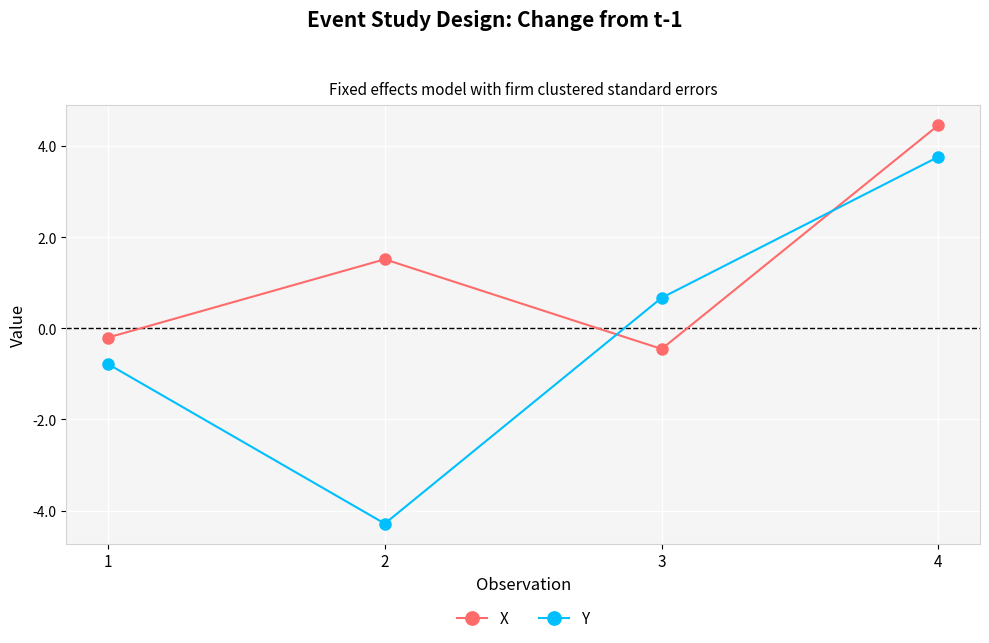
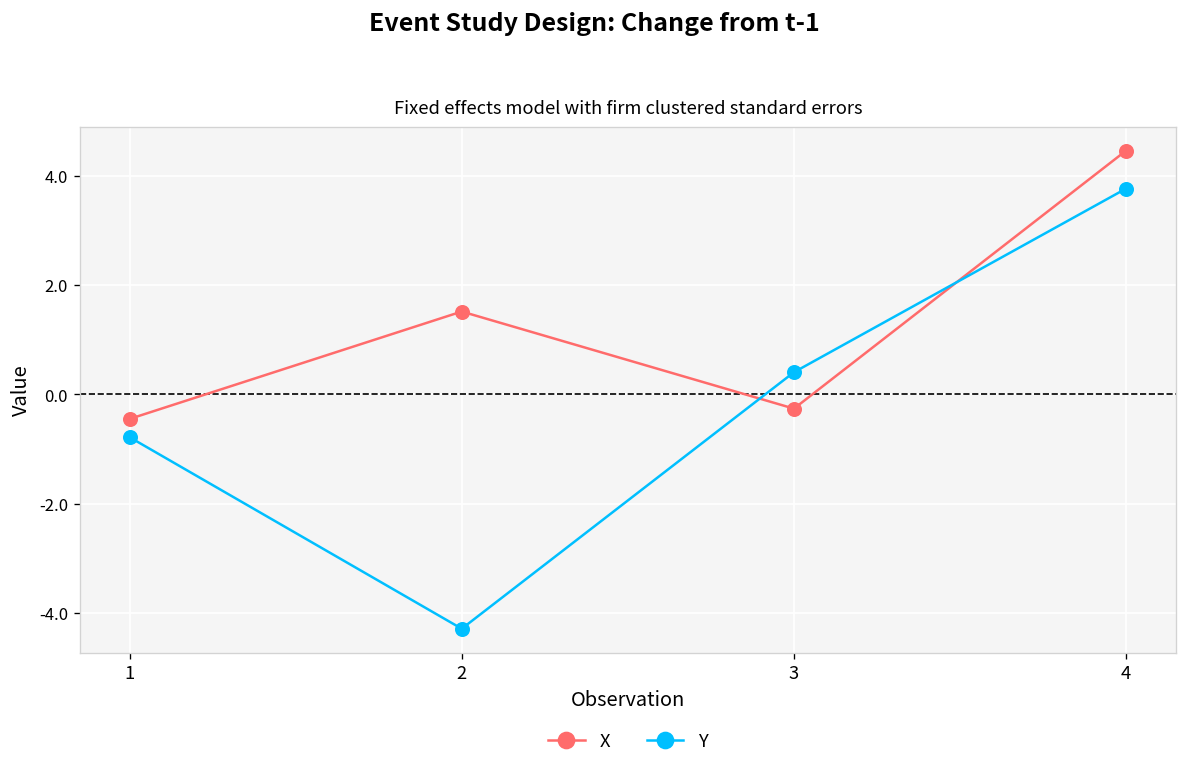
  {
    "X": {
-     "1": -0.2,
+     "1": -0.5,
      "2": 1.5,
-     "3": -0.5,
+     "3": -0.3,
      "4": 4.5
    },
    "Y": {
      "1": -0.8,
      "2": -4.3,
-     "3": 0.7,
+     "3": 0.4,
      "4": 3.8
    }
  }
